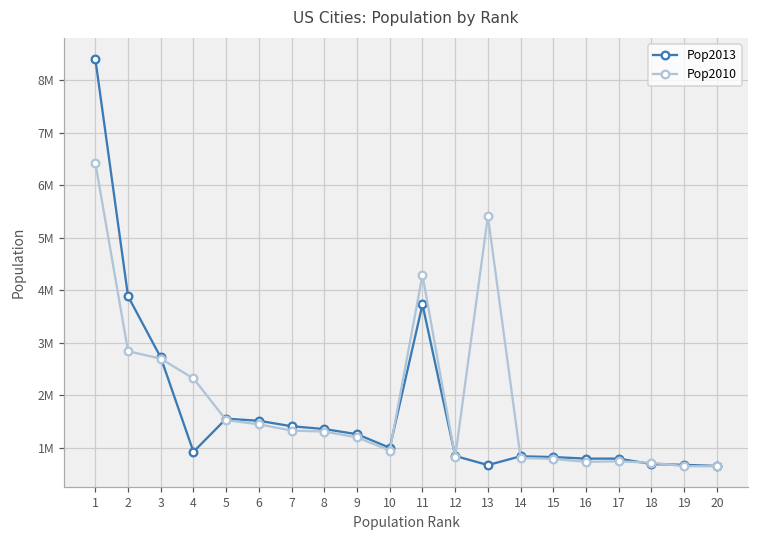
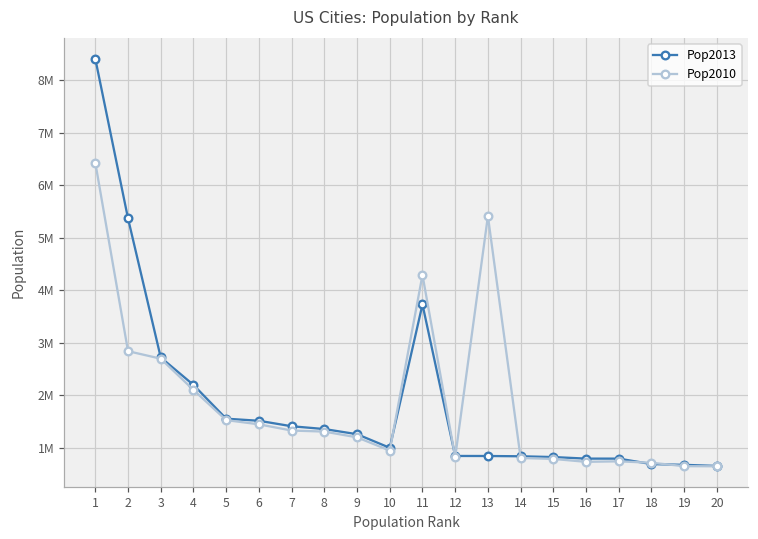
  {
    "Pop2013": {
      "1": 8400000,
-     "2": 3900000,
-     "4": 900000,
+     "2": 5400000,
+     "4": 2200000,
      "6": 1500000,
      "7": 1400000,
      "9": 1300000,
      "11": 3700000,
-     "13": 700000,
+     "13": 800000,
      "16": 800000
    },
    "Pop2010": {
      "1": 6400000,
      "2": 2800000,
-     "4": 2300000,
+     "4": 2100000,
      "6": 1400000,
      "7": 1300000,
      "9": 1200000,
      "11": 4300000,
      "13": 5400000,
      "16": 700000
    }
  }
